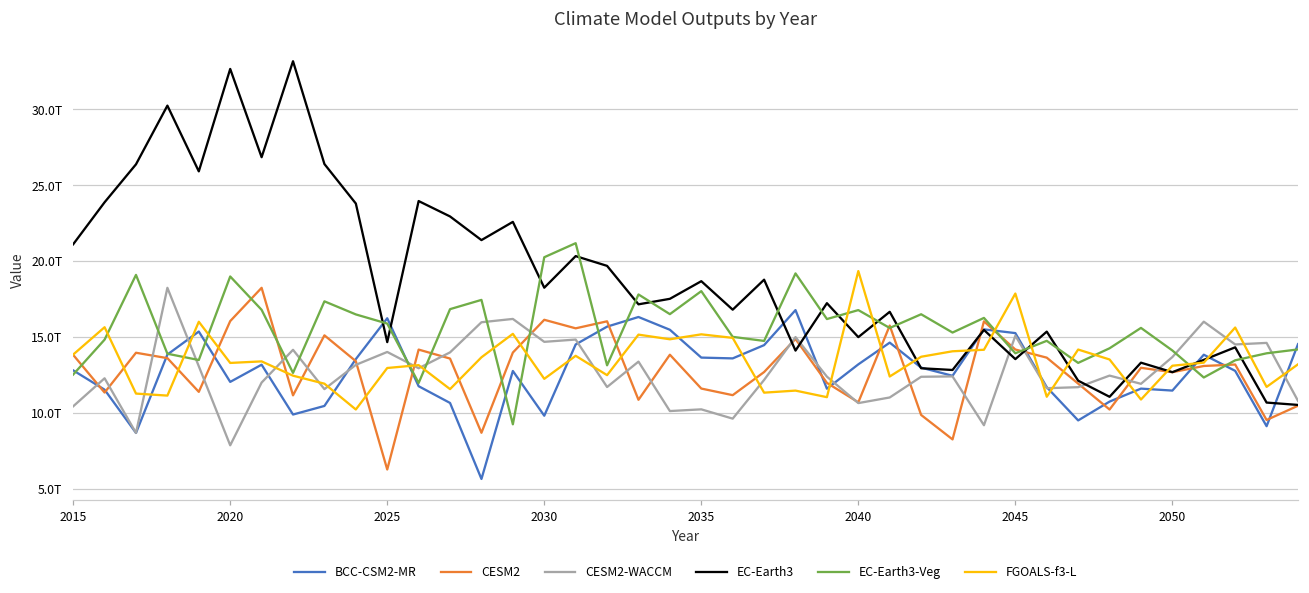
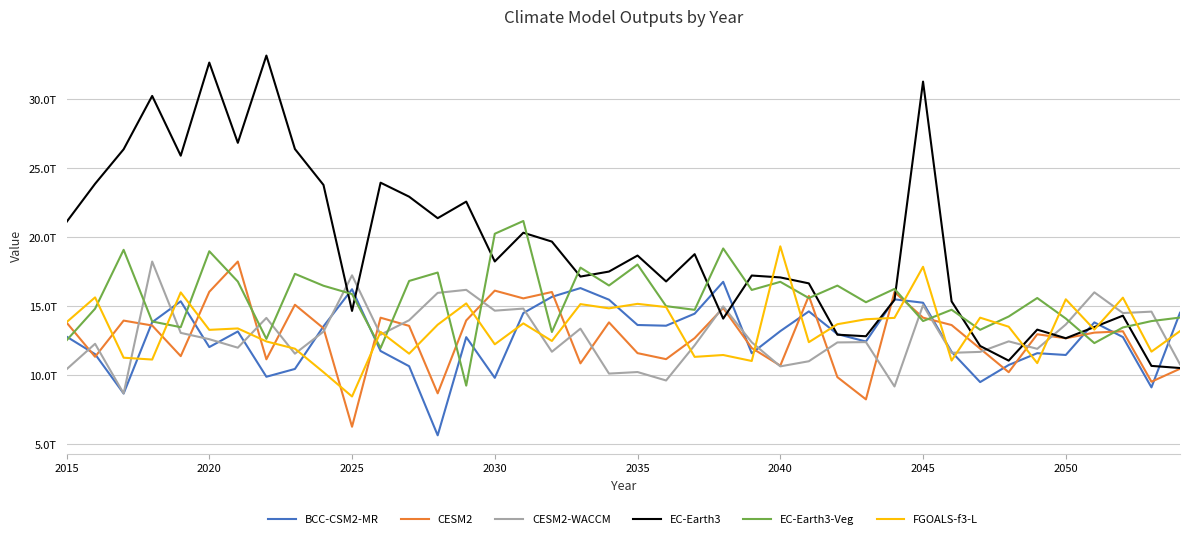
  {
    "BCC-CSM2-MR": {
      "2015": "12.8T",
      "2020": "12.0T",
      "2025": "16.2T",
      "2030": "9.8T",
      "2035": "13.6T",
      "2040": "13.2T",
      "2050": "11.5T"
    },
    "CESM2": {
      "2020": "16.1T",
      "2025": "6.3T",
      "2030": "16.1T",
      "2035": "11.6T",
      "2045": "14.2T"
    },
    "CESM2-WACCM": {
      "2015": "10.4T",
-     "2020": "7.9T",
-     "2025": "14.0T",
+     "2020": "12.6T",
+     "2025": "17.2T",
      "2030": "14.7T",
      "2035": "10.2T",
      "2050": "13.7T"
    },
    "EC-Earth3": {
      "2015": "21.1T",
      "2020": "32.7T",
      "2025": "14.7T",
      "2030": "18.3T",
      "2035": "18.7T",
-     "2040": "15.0T",
-     "2045": "13.5T"
+     "2040": "17.1T",
+     "2045": "31.3T"
    },
    "EC-Earth3-Veg": {
      "2015": "12.5T",
      "2020": "19.0T",
      "2025": "15.9T",
      "2030": "20.3T",
      "2035": "18.0T",
      "2040": "16.8T",
      "2045": "13.9T",
      "2050": "14.1T"
    },
    "FGOALS-f3-L": {
      "2020": "13.3T",
-     "2025": "13.0T",
+     "2025": "8.5T",
      "2030": "12.2T",
      "2035": "15.2T",
      "2040": "19.4T",
      "2045": "17.9T",
-     "2050": "13.1T"
+     "2050": "15.5T"
    }
  }
